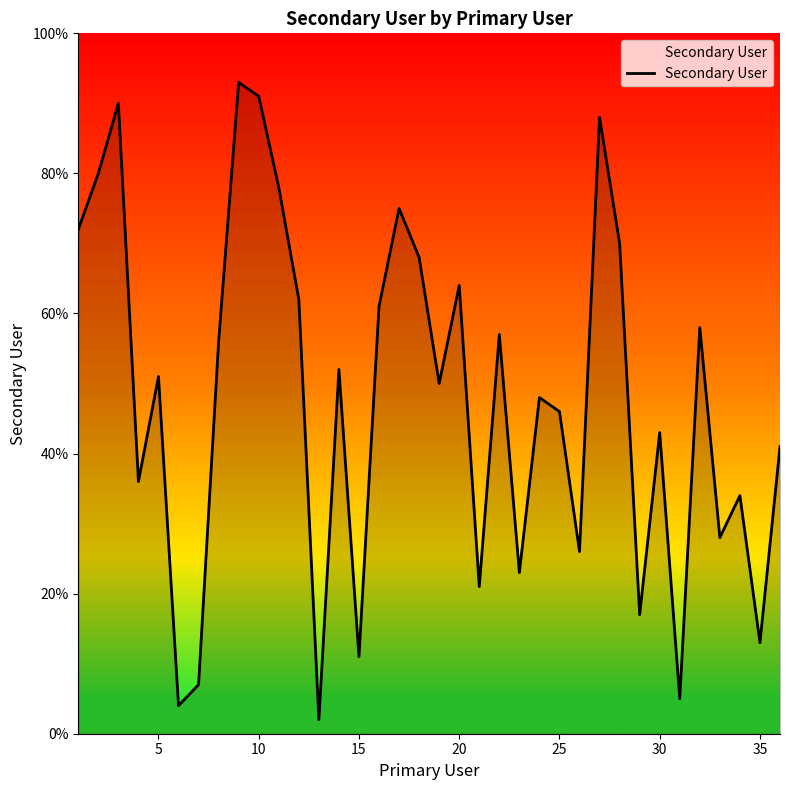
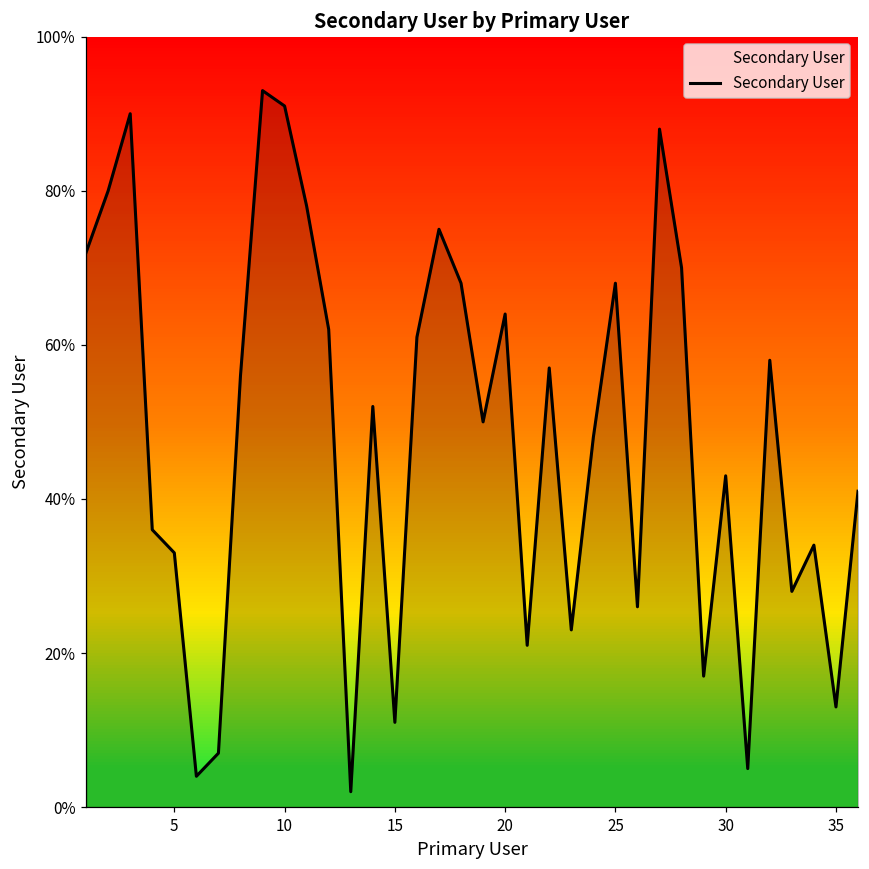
  {
-   "5": "51%",
+   "5": "33%",
    "10": "91%",
    "15": "11%",
    "20": "64%",
-   "25": "46%",
+   "25": "68%",
    "30": "43%",
    "35": "13%"
  }
